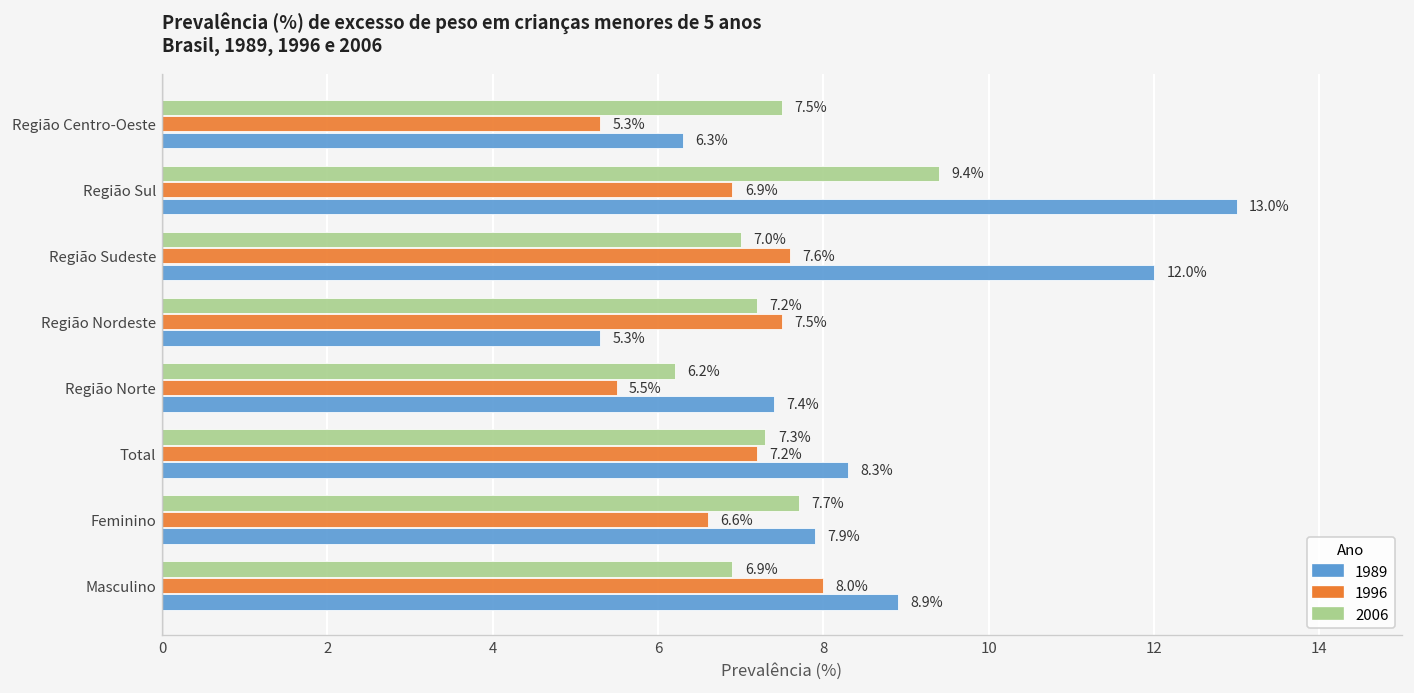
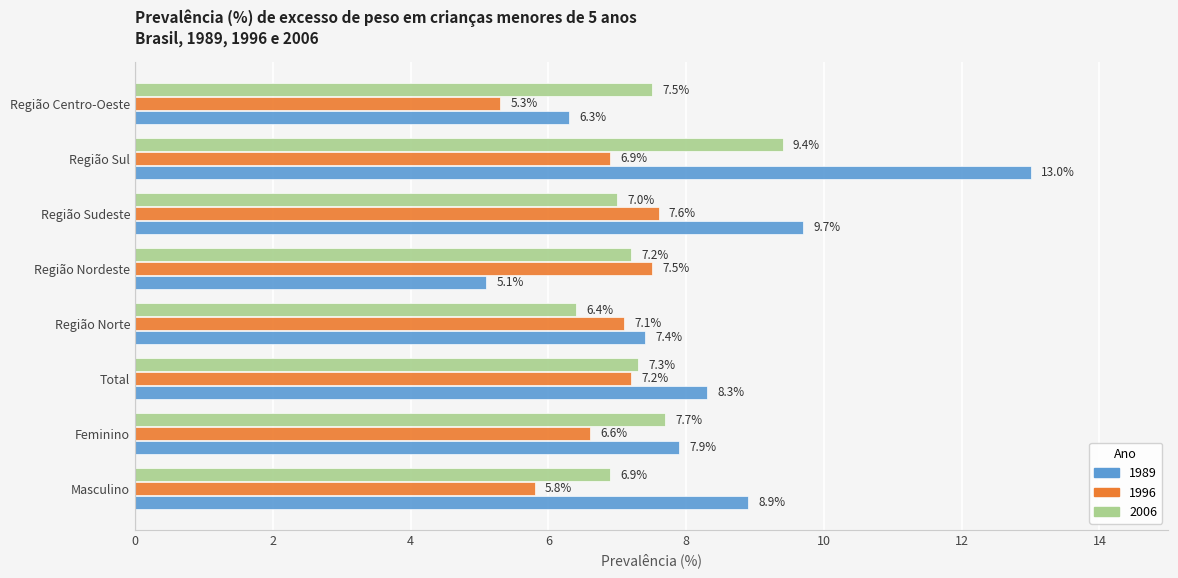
  {
    "1989": {
      "Região Centro-Oeste": "6.3%",
      "Região Sul": "13.0%",
-     "Região Sudeste": "12.0%",
-     "Região Nordeste": "5.3%",
+     "Região Sudeste": "9.7%",
+     "Região Nordeste": "5.1%",
      "Região Norte": "7.4%",
      "Total": "8.3%",
      "Feminino": "7.9%",
      "Masculino": "8.9%"
    },
    "1996": {
      "Região Centro-Oeste": "5.3%",
      "Região Sul": "6.9%",
      "Região Sudeste": "7.6%",
      "Região Nordeste": "7.5%",
-     "Região Norte": "5.5%",
+     "Região Norte": "7.1%",
      "Total": "7.2%",
      "Feminino": "6.6%",
-     "Masculino": "8.0%"
+     "Masculino": "5.8%"
    },
    "2006": {
      "Região Centro-Oeste": "7.5%",
      "Região Sul": "9.4%",
      "Região Sudeste": "7.0%",
      "Região Nordeste": "7.2%",
-     "Região Norte": "6.2%",
+     "Região Norte": "6.4%",
      "Total": "7.3%",
      "Feminino": "7.7%",
      "Masculino": "6.9%"
    }
  }
